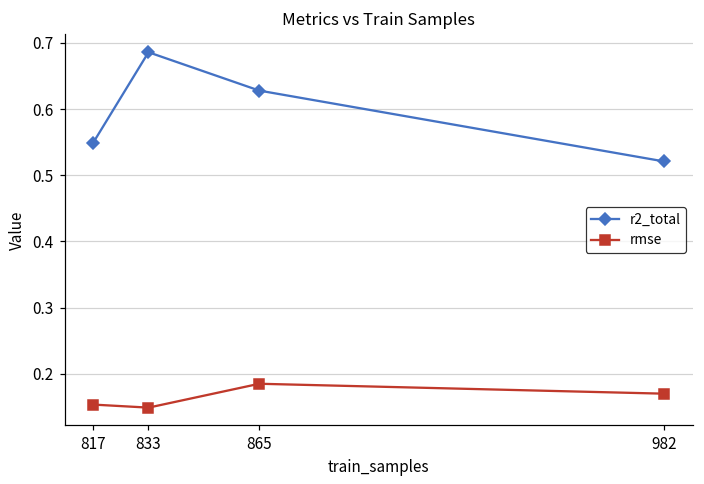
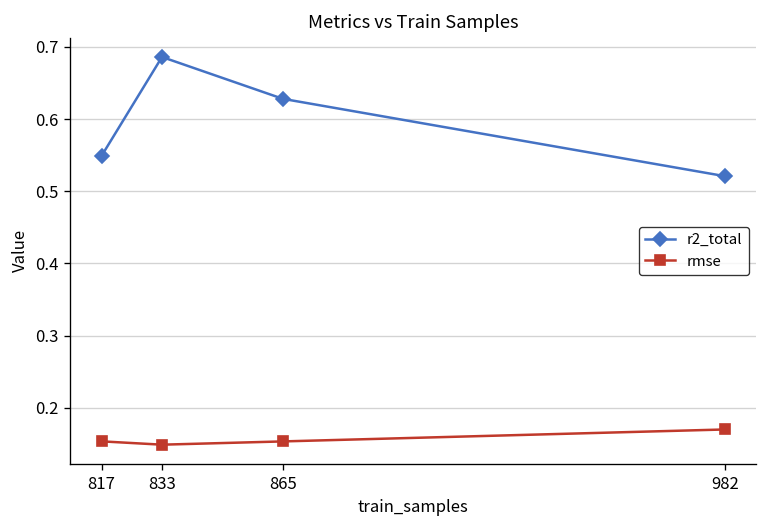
  {
    "r2_total": {
      "817": 0.55,
      "833": 0.69,
      "865": 0.63,
      "982": 0.52
    },
    "rmse": {
      "817": 0.15,
      "833": 0.15,
-     "865": 0.18,
+     "865": 0.15,
      "982": 0.17
    }
  }
